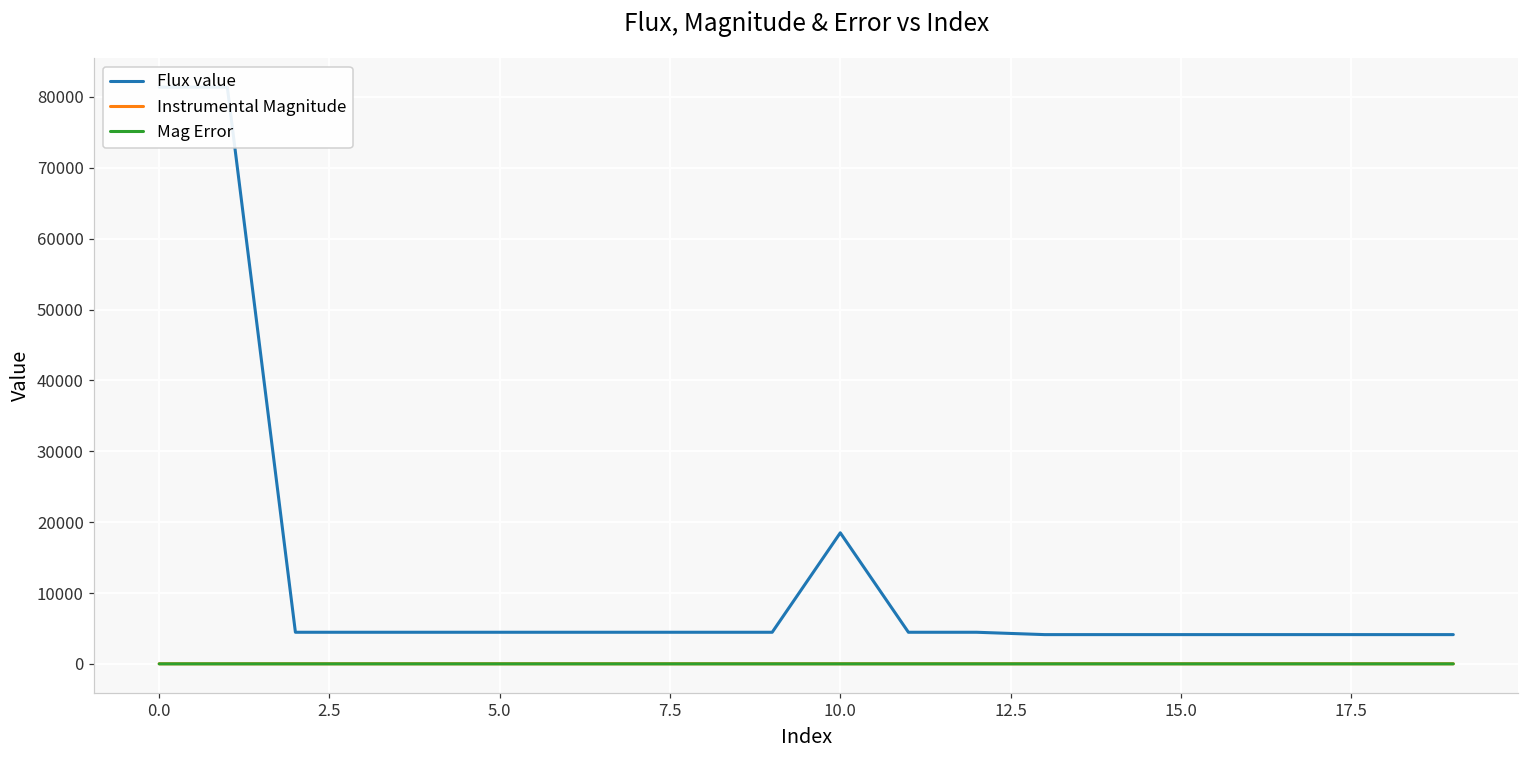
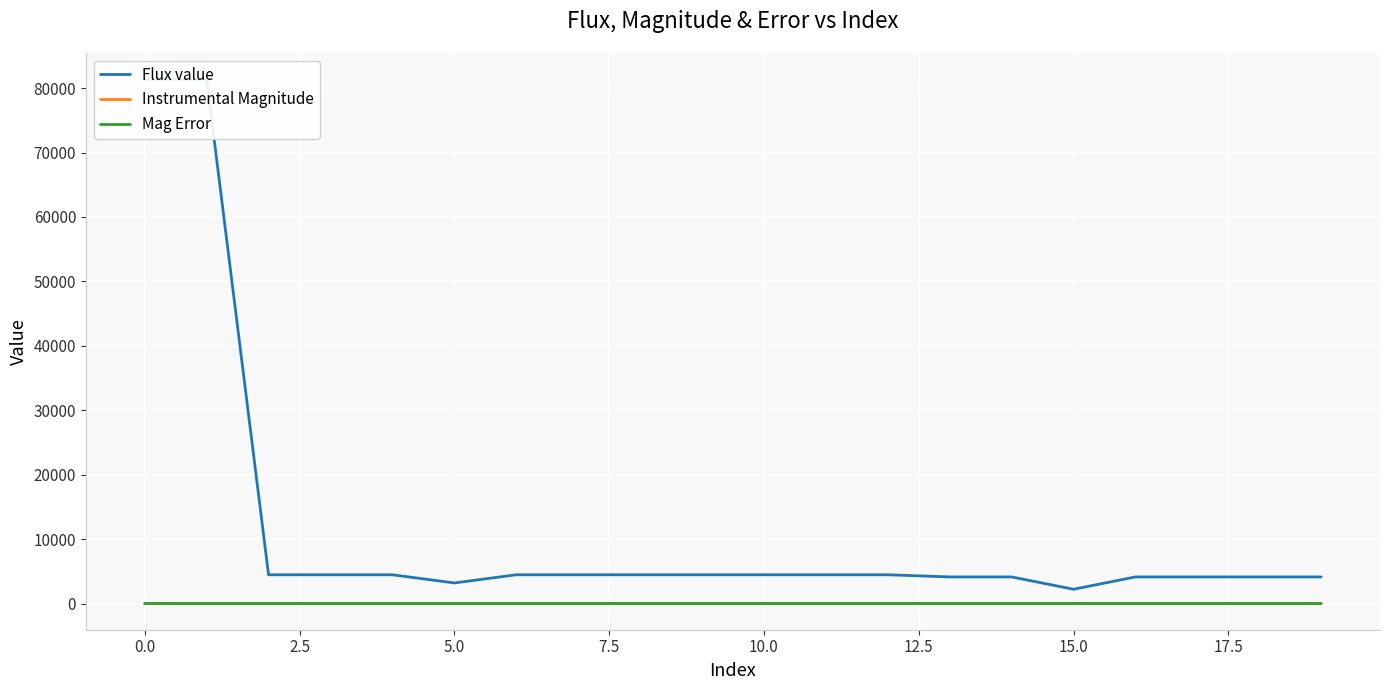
  {
    "Flux value": {
-     "5.0": 4000,
-     "10.0": 18000,
-     "15.0": 4000
+     "5.0": 3000,
+     "10.0": 4000,
+     "15.0": 2000
    }
  }
